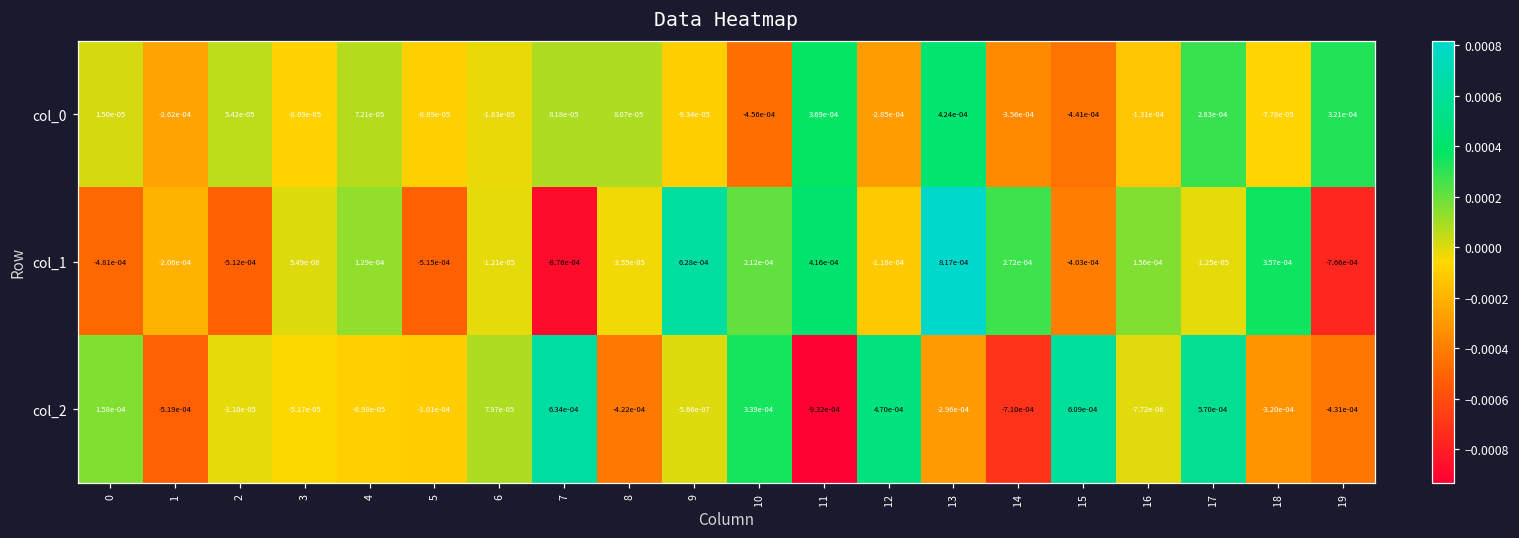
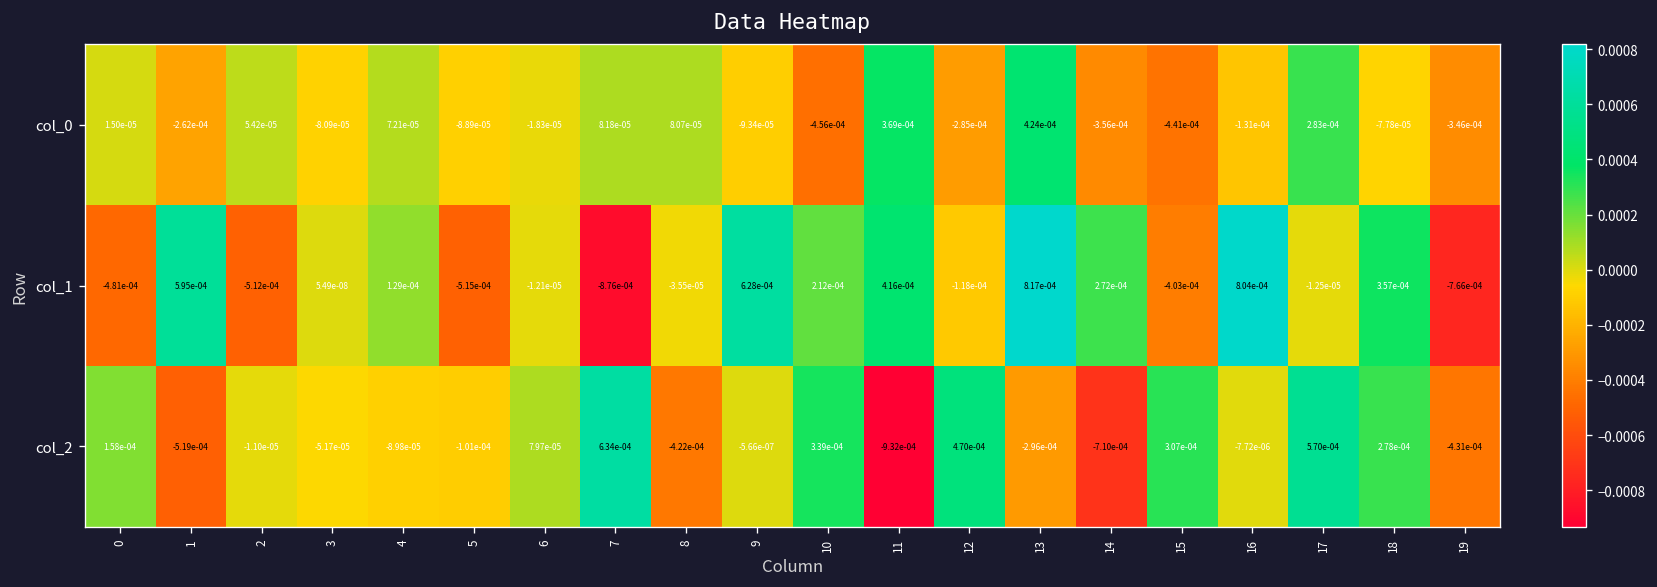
  {
    "col_0": {
      "0": "1.50e-05",
      "1": "-2.62e-04",
      "2": "5.42e-05",
      "3": "-8.09e-05",
      "4": "7.21e-05",
      "5": "-8.89e-05",
      "6": "-1.83e-05",
      "7": "8.18e-05",
      "8": "8.07e-05",
      "9": "-9.34e-05",
      "10": "-4.56e-04",
      "11": "3.69e-04",
      "12": "-2.85e-04",
      "13": "4.24e-04",
      "14": "-3.56e-04",
      "15": "-4.41e-04",
      "16": "-1.31e-04",
      "17": "2.83e-04",
      "18": "-7.78e-05",
-     "19": "3.21e-04"
+     "19": "-3.46e-04"
    },
    "col_1": {
      "0": "-4.81e-04",
-     "1": "-2.06e-04",
+     "1": "5.95e-04",
      "2": "-5.12e-04",
      "3": "5.49e-08",
      "4": "1.29e-04",
      "5": "-5.15e-04",
      "6": "-1.21e-05",
      "7": "-8.76e-04",
      "8": "-3.55e-05",
      "9": "6.28e-04",
      "10": "2.12e-04",
      "11": "4.16e-04",
      "12": "-1.18e-04",
      "13": "8.17e-04",
      "14": "2.72e-04",
      "15": "-4.03e-04",
-     "16": "1.56e-04",
+     "16": "8.04e-04",
      "17": "-1.25e-05",
      "18": "3.57e-04",
      "19": "-7.66e-04"
    },
    "col_2": {
      "0": "1.58e-04",
      "1": "-5.19e-04",
      "2": "-1.10e-05",
      "3": "-5.17e-05",
      "4": "-8.98e-05",
      "5": "-1.01e-04",
      "6": "7.97e-05",
      "7": "6.34e-04",
      "8": "-4.22e-04",
      "9": "-5.66e-07",
      "10": "3.39e-04",
      "11": "-9.32e-04",
      "12": "4.70e-04",
      "13": "-2.96e-04",
      "14": "-7.10e-04",
-     "15": "6.09e-04",
+     "15": "3.07e-04",
      "16": "-7.72e-06",
      "17": "5.70e-04",
-     "18": "-3.20e-04",
+     "18": "2.78e-04",
      "19": "-4.31e-04"
    }
  }
